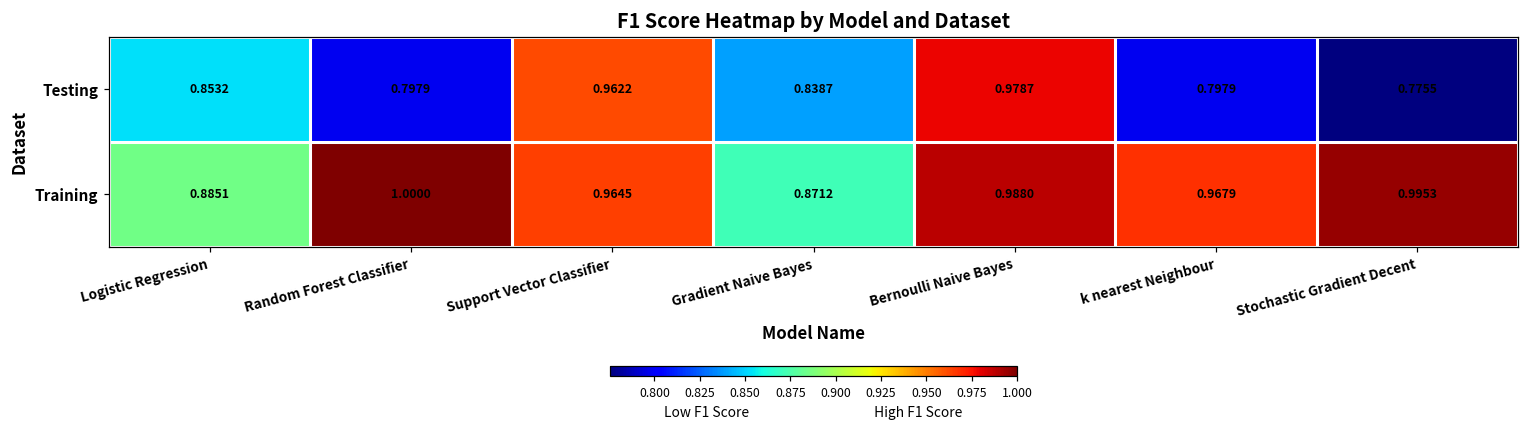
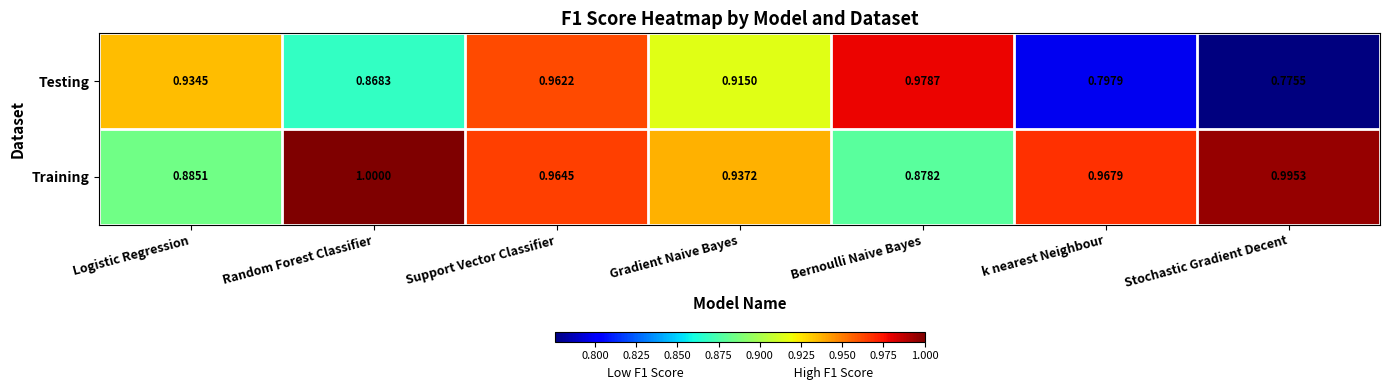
  {
    "Testing": {
-     "Logistic Regression": 0.8532,
-     "Random Forest Classifier": 0.7979,
+     "Logistic Regression": 0.9345,
+     "Random Forest Classifier": 0.8683,
      "Support Vector Classifier": 0.9622,
-     "Gradient Naive Bayes": 0.8387,
+     "Gradient Naive Bayes": 0.9150,
      "Bernoulli Naive Bayes": 0.9787,
      "k nearest Neighbour": 0.7979,
      "Stochastic Gradient Decent": 0.7755
    },
    "Training": {
      "Logistic Regression": 0.8851,
      "Random Forest Classifier": 1.0000,
      "Support Vector Classifier": 0.9645,
-     "Gradient Naive Bayes": 0.8712,
-     "Bernoulli Naive Bayes": 0.9880,
+     "Gradient Naive Bayes": 0.9372,
+     "Bernoulli Naive Bayes": 0.8782,
      "k nearest Neighbour": 0.9679,
      "Stochastic Gradient Decent": 0.9953
    }
  }
